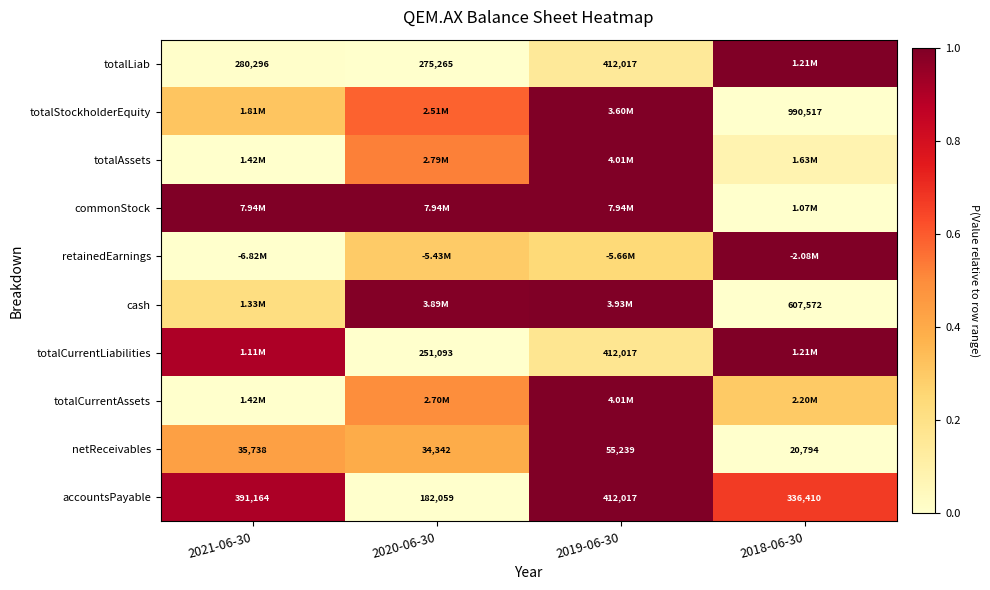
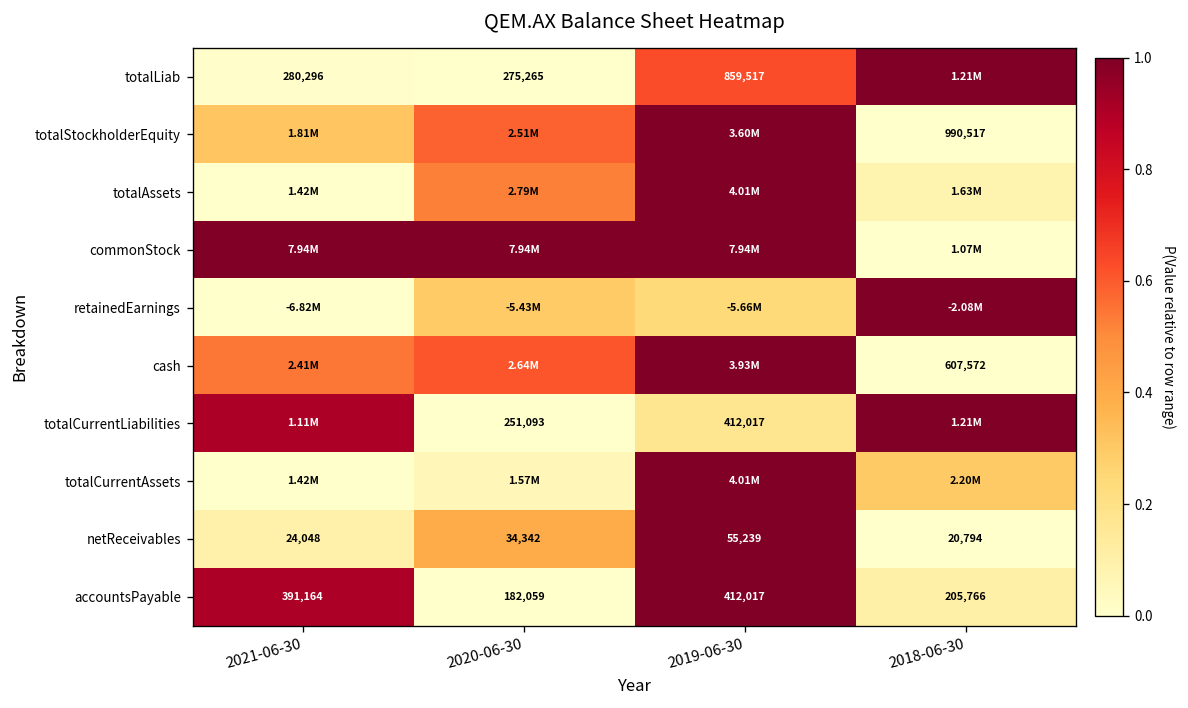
  {
    "totalLiab": {
      "2021-06-30": "280,296",
      "2020-06-30": "275,265",
-     "2019-06-30": "412,017",
+     "2019-06-30": "859,517",
      "2018-06-30": "1.21M"
    },
    "totalStockholderEquity": {
      "2021-06-30": "1.81M",
      "2020-06-30": "2.51M",
      "2019-06-30": "3.60M",
      "2018-06-30": "990,517"
    },
    "totalAssets": {
      "2021-06-30": "1.42M",
      "2020-06-30": "2.79M",
      "2019-06-30": "4.01M",
      "2018-06-30": "1.63M"
    },
    "commonStock": {
      "2021-06-30": "7.94M",
      "2020-06-30": "7.94M",
      "2019-06-30": "7.94M",
      "2018-06-30": "1.07M"
    },
    "retainedEarnings": {
      "2021-06-30": "-6.82M",
      "2020-06-30": "-5.43M",
      "2019-06-30": "-5.66M",
      "2018-06-30": "-2.08M"
    },
    "cash": {
-     "2021-06-30": "1.33M",
-     "2020-06-30": "3.89M",
+     "2021-06-30": "2.41M",
+     "2020-06-30": "2.64M",
      "2019-06-30": "3.93M",
      "2018-06-30": "607,572"
    },
    "totalCurrentLiabilities": {
      "2021-06-30": "1.11M",
      "2020-06-30": "251,093",
      "2019-06-30": "412,017",
      "2018-06-30": "1.21M"
    },
    "totalCurrentAssets": {
      "2021-06-30": "1.42M",
-     "2020-06-30": "2.70M",
+     "2020-06-30": "1.57M",
      "2019-06-30": "4.01M",
      "2018-06-30": "2.20M"
    },
    "netReceivables": {
-     "2021-06-30": "35,738",
+     "2021-06-30": "24,048",
      "2020-06-30": "34,342",
      "2019-06-30": "55,239",
      "2018-06-30": "20,794"
    },
    "accountsPayable": {
      "2021-06-30": "391,164",
      "2020-06-30": "182,059",
      "2019-06-30": "412,017",
-     "2018-06-30": "336,410"
+     "2018-06-30": "205,766"
    }
  }
